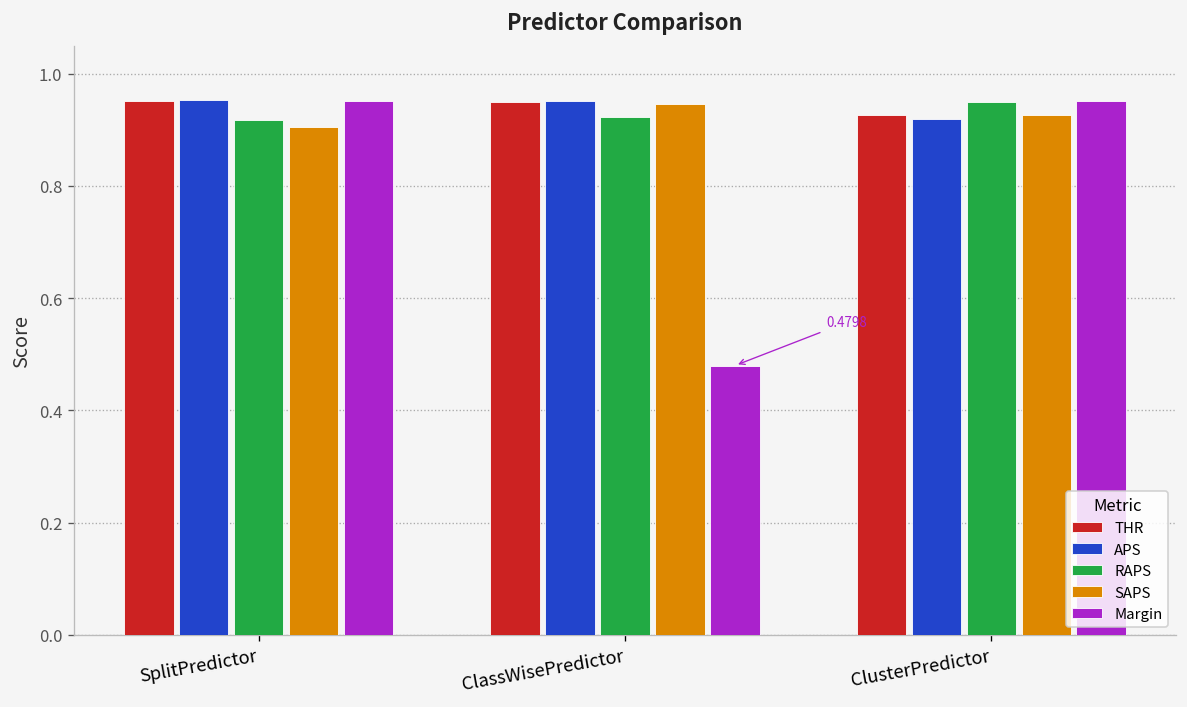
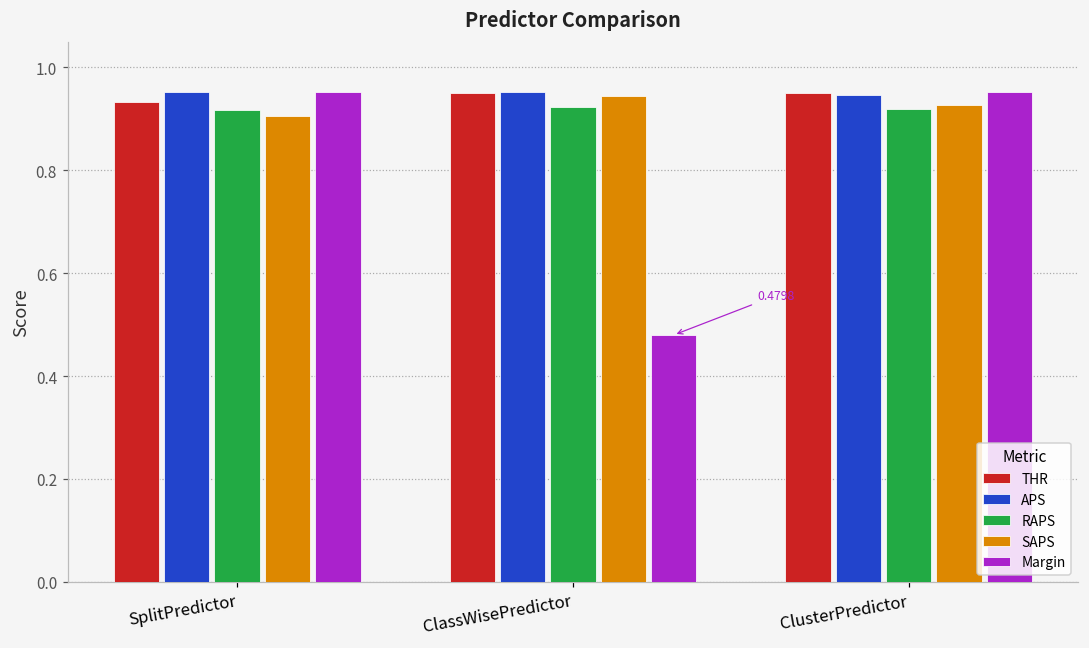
  {
    "THR": {
-     "SplitPredictor": 0.95,
+     "SplitPredictor": 0.93,
      "ClassWisePredictor": 0.95,
-     "ClusterPredictor": 0.93
+     "ClusterPredictor": 0.95
    },
    "APS": {
      "SplitPredictor": 0.95,
      "ClassWisePredictor": 0.95,
-     "ClusterPredictor": 0.92
+     "ClusterPredictor": 0.95
    },
    "RAPS": {
      "SplitPredictor": 0.92,
      "ClassWisePredictor": 0.92,
-     "ClusterPredictor": 0.95
+     "ClusterPredictor": 0.92
    },
    "SAPS": {
      "SplitPredictor": 0.91,
      "ClassWisePredictor": 0.95,
      "ClusterPredictor": 0.93
    },
    "Margin": {
      "ClassWisePredictor": 0.4798
    }
  }
